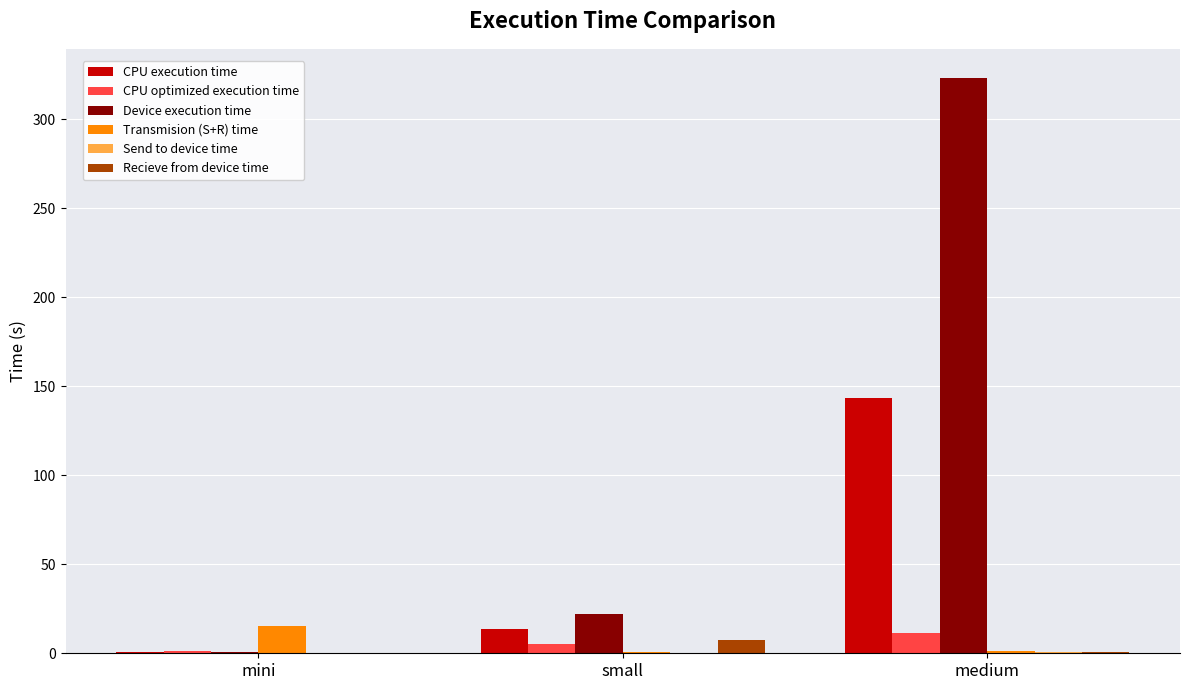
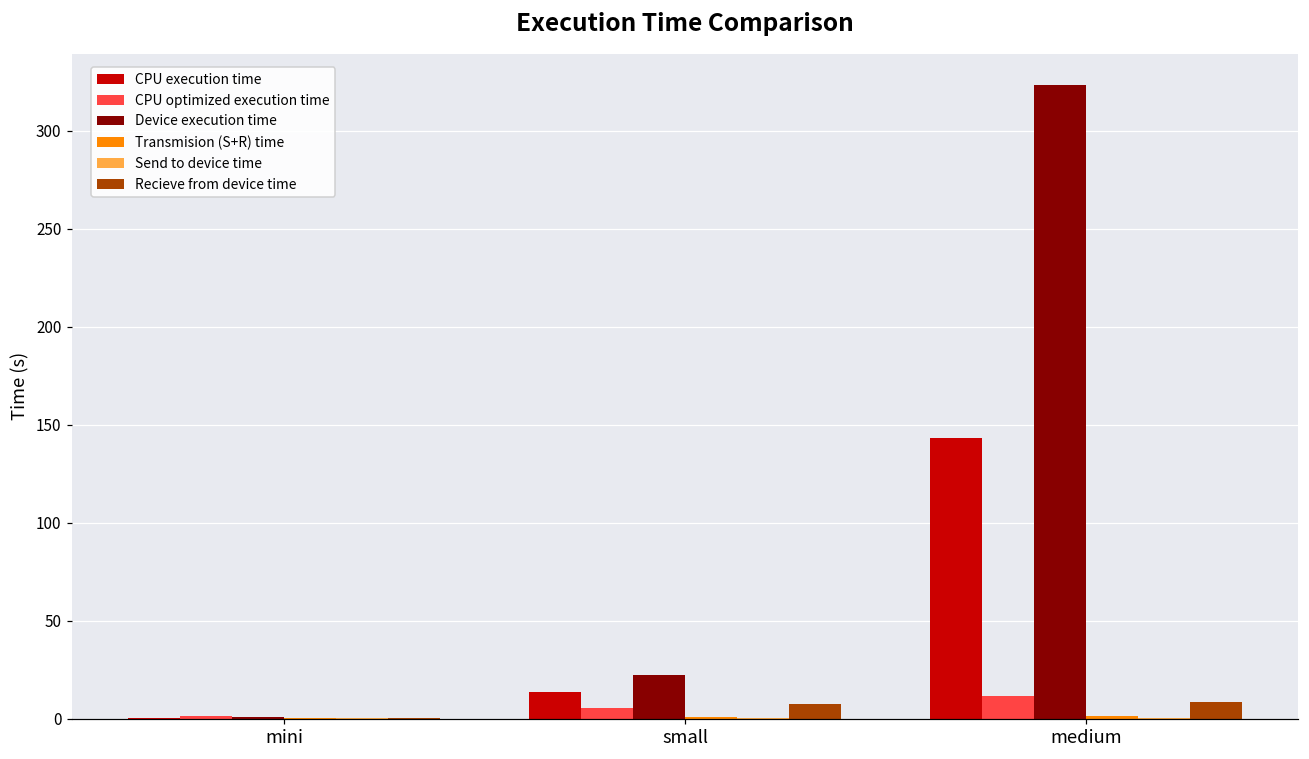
  {
    "CPU execution time": {
      "small": 13,
      "medium": 143
    },
    "CPU optimized execution time": {
      "mini": 1,
      "small": 5,
      "medium": 12
    },
    "Device execution time": {
      "small": 22,
      "medium": 323
    },
    "Transmision (S+R) time": {
-     "mini": 15,
+     "mini": 1,
      "medium": 1
    },
    "Recieve from device time": {
      "small": 7,
-     "medium": 1
+     "medium": 8
    }
  }
